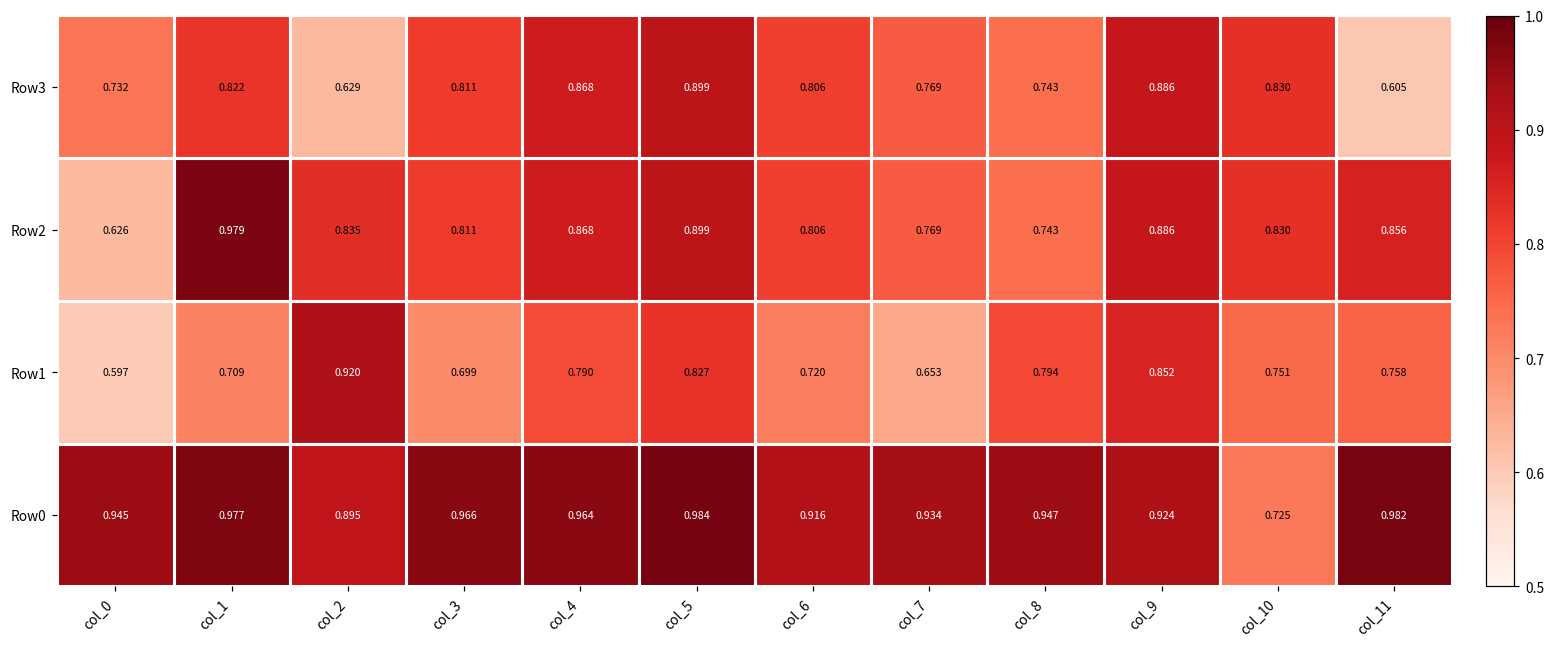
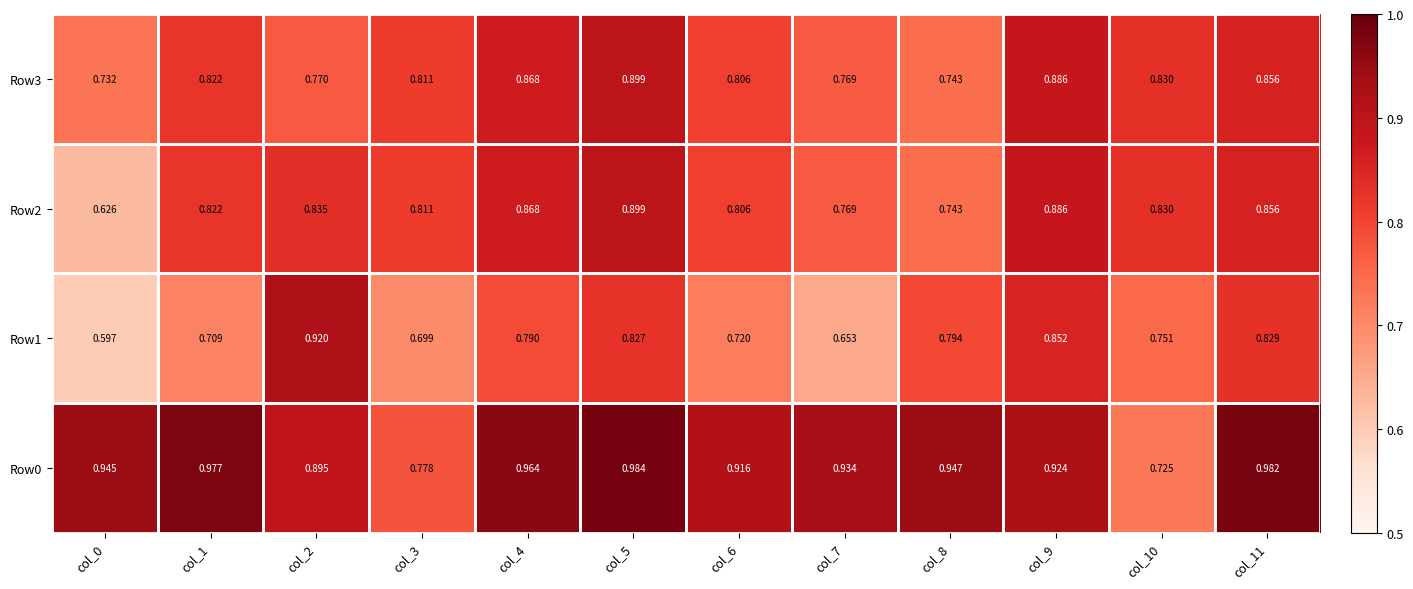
  {
    "Row3": {
      "col_0": 0.732,
      "col_1": 0.822,
-     "col_2": 0.629,
+     "col_2": 0.770,
      "col_3": 0.811,
      "col_4": 0.868,
      "col_5": 0.899,
      "col_6": 0.806,
      "col_7": 0.769,
      "col_8": 0.743,
      "col_9": 0.886,
      "col_10": 0.830,
-     "col_11": 0.605
+     "col_11": 0.856
    },
    "Row2": {
      "col_0": 0.626,
-     "col_1": 0.979,
+     "col_1": 0.822,
      "col_2": 0.835,
      "col_3": 0.811,
      "col_4": 0.868,
      "col_5": 0.899,
      "col_6": 0.806,
      "col_7": 0.769,
      "col_8": 0.743,
      "col_9": 0.886,
      "col_10": 0.830,
      "col_11": 0.856
    },
    "Row1": {
      "col_0": 0.597,
      "col_1": 0.709,
      "col_2": 0.920,
      "col_3": 0.699,
      "col_4": 0.790,
      "col_5": 0.827,
      "col_6": 0.720,
      "col_7": 0.653,
      "col_8": 0.794,
      "col_9": 0.852,
      "col_10": 0.751,
-     "col_11": 0.758
+     "col_11": 0.829
    },
    "Row0": {
      "col_0": 0.945,
      "col_1": 0.977,
      "col_2": 0.895,
-     "col_3": 0.966,
+     "col_3": 0.778,
      "col_4": 0.964,
      "col_5": 0.984,
      "col_6": 0.916,
      "col_7": 0.934,
      "col_8": 0.947,
      "col_9": 0.924,
      "col_10": 0.725,
      "col_11": 0.982
    }
  }
